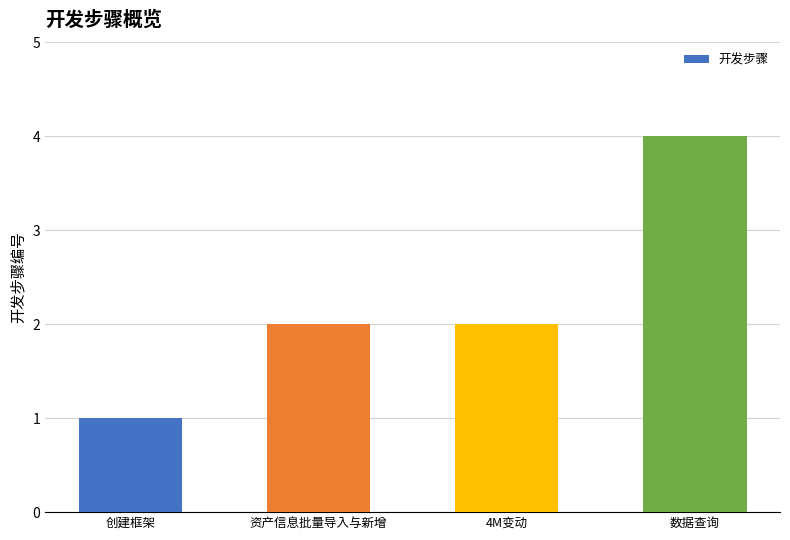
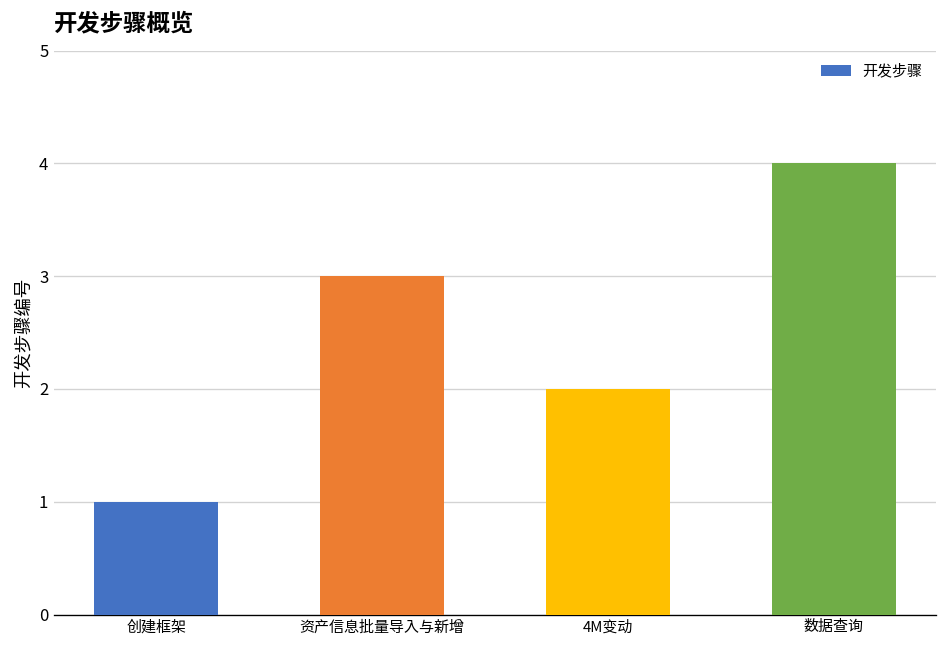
  {
    "创建框架": 1,
-   "资产信息批量导入与新增": 2,
+   "资产信息批量导入与新增": 3,
    "4M变动": 2,
    "数据查询": 4
  }
